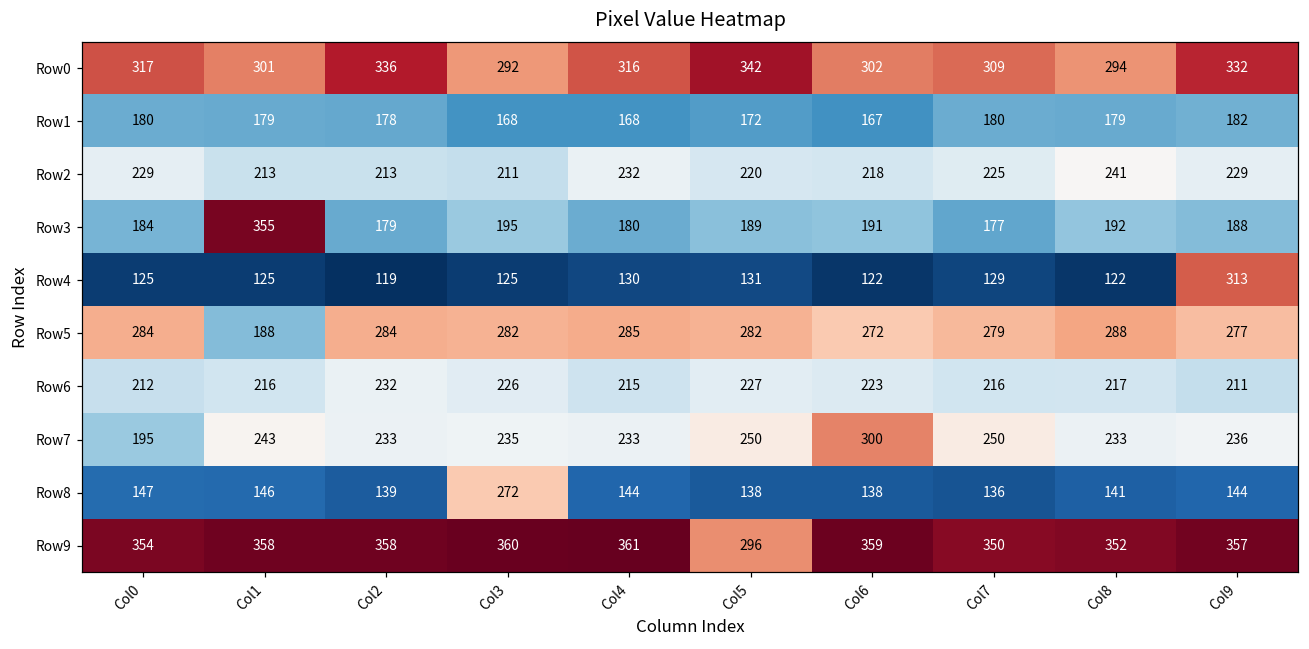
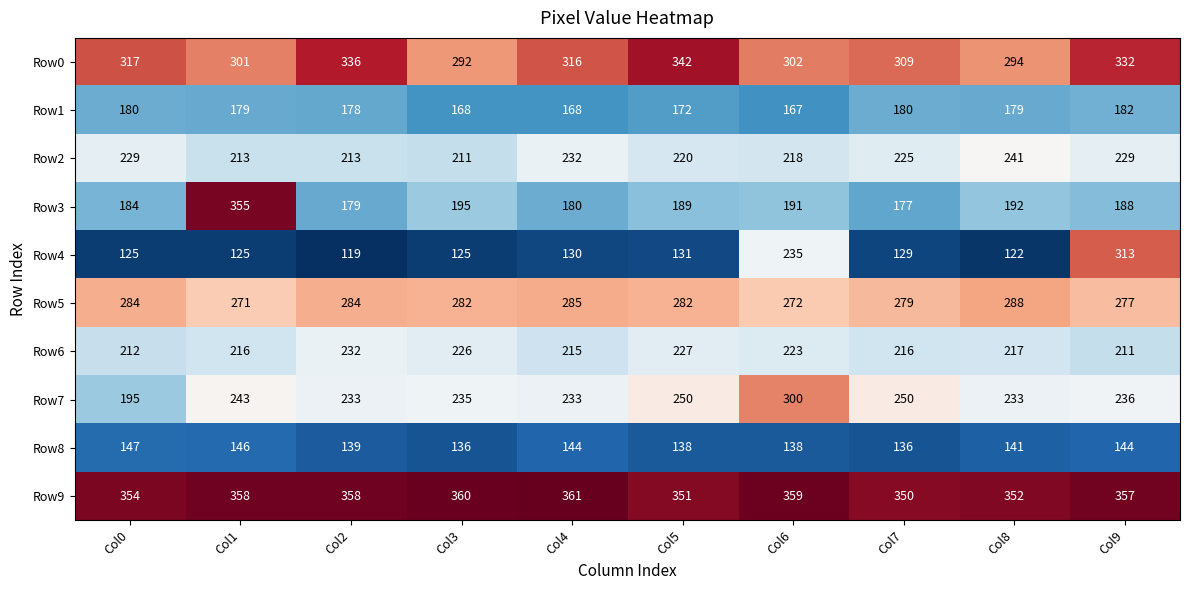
  {
    "Row0": {
      "Col0": 317,
      "Col1": 301,
      "Col2": 336,
      "Col3": 292,
      "Col4": 316,
      "Col5": 342,
      "Col6": 302,
      "Col7": 309,
      "Col8": 294,
      "Col9": 332
    },
    "Row1": {
      "Col0": 180,
      "Col1": 179,
      "Col2": 178,
      "Col3": 168,
      "Col4": 168,
      "Col5": 172,
      "Col6": 167,
      "Col7": 180,
      "Col8": 179,
      "Col9": 182
    },
    "Row2": {
      "Col0": 229,
      "Col1": 213,
      "Col2": 213,
      "Col3": 211,
      "Col4": 232,
      "Col5": 220,
      "Col6": 218,
      "Col7": 225,
      "Col8": 241,
      "Col9": 229
    },
    "Row3": {
      "Col0": 184,
      "Col1": 355,
      "Col2": 179,
      "Col3": 195,
      "Col4": 180,
      "Col5": 189,
      "Col6": 191,
      "Col7": 177,
      "Col8": 192,
      "Col9": 188
    },
    "Row4": {
      "Col0": 125,
      "Col1": 125,
      "Col2": 119,
      "Col3": 125,
      "Col4": 130,
      "Col5": 131,
-     "Col6": 122,
+     "Col6": 235,
      "Col7": 129,
      "Col8": 122,
      "Col9": 313
    },
    "Row5": {
      "Col0": 284,
-     "Col1": 188,
+     "Col1": 271,
      "Col2": 284,
      "Col3": 282,
      "Col4": 285,
      "Col5": 282,
      "Col6": 272,
      "Col7": 279,
      "Col8": 288,
      "Col9": 277
    },
    "Row6": {
      "Col0": 212,
      "Col1": 216,
      "Col2": 232,
      "Col3": 226,
      "Col4": 215,
      "Col5": 227,
      "Col6": 223,
      "Col7": 216,
      "Col8": 217,
      "Col9": 211
    },
    "Row7": {
      "Col0": 195,
      "Col1": 243,
      "Col2": 233,
      "Col3": 235,
      "Col4": 233,
      "Col5": 250,
      "Col6": 300,
      "Col7": 250,
      "Col8": 233,
      "Col9": 236
    },
    "Row8": {
      "Col0": 147,
      "Col1": 146,
      "Col2": 139,
-     "Col3": 272,
+     "Col3": 136,
      "Col4": 144,
      "Col5": 138,
      "Col6": 138,
      "Col7": 136,
      "Col8": 141,
      "Col9": 144
    },
    "Row9": {
      "Col0": 354,
      "Col1": 358,
      "Col2": 358,
      "Col3": 360,
      "Col4": 361,
-     "Col5": 296,
+     "Col5": 351,
      "Col6": 359,
      "Col7": 350,
      "Col8": 352,
      "Col9": 357
    }
  }
